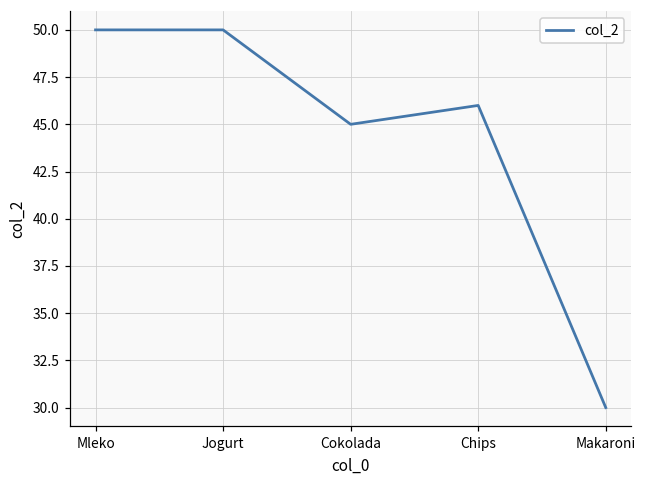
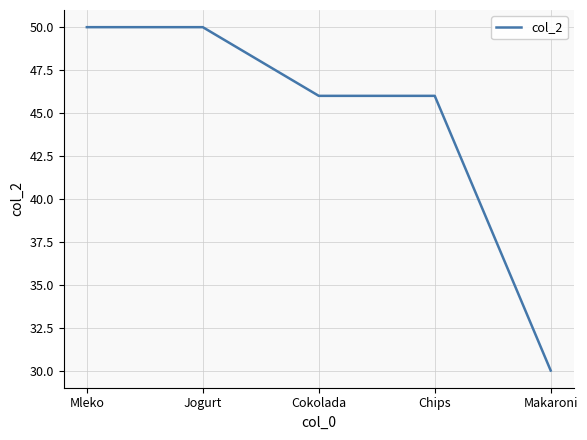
  {
    "Mleko": 50,
    "Jogurt": 50,
-   "Cokolada": 45,
+   "Cokolada": 46,
    "Chips": 46,
    "Makaroni": 30
  }
